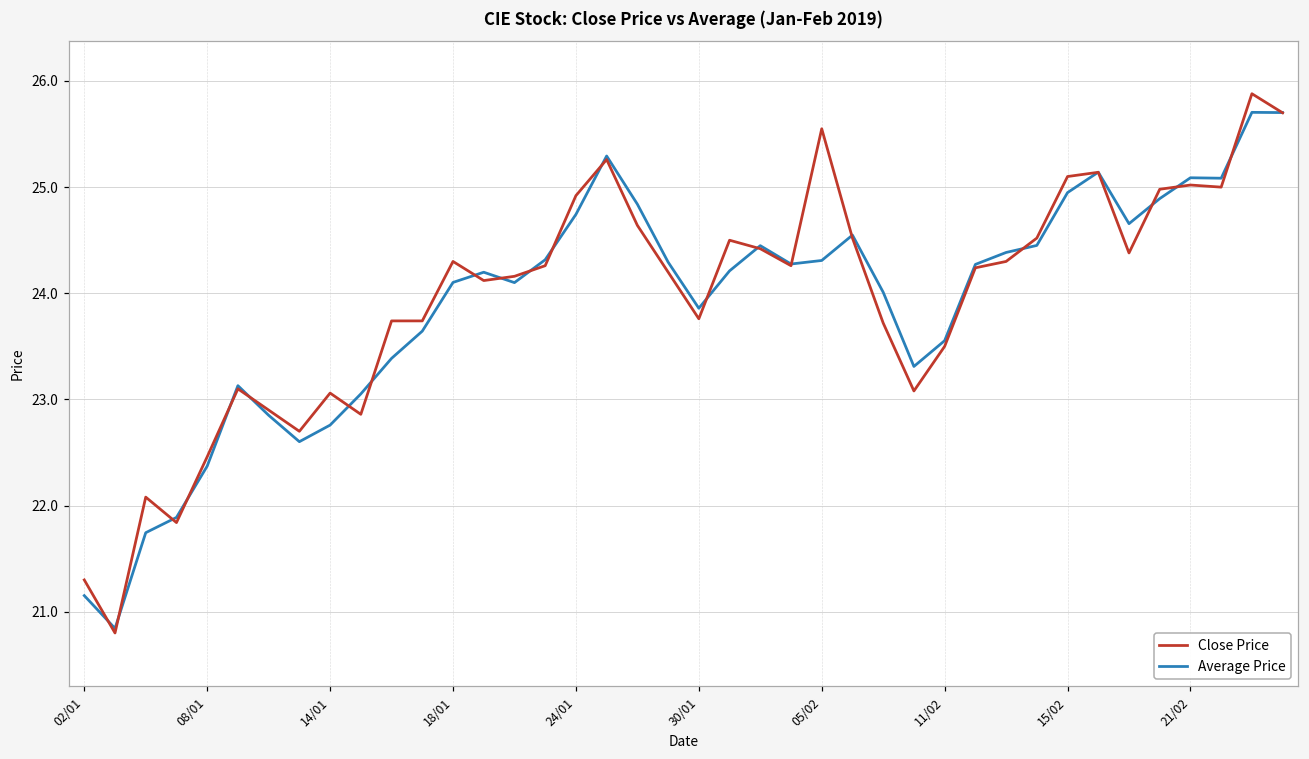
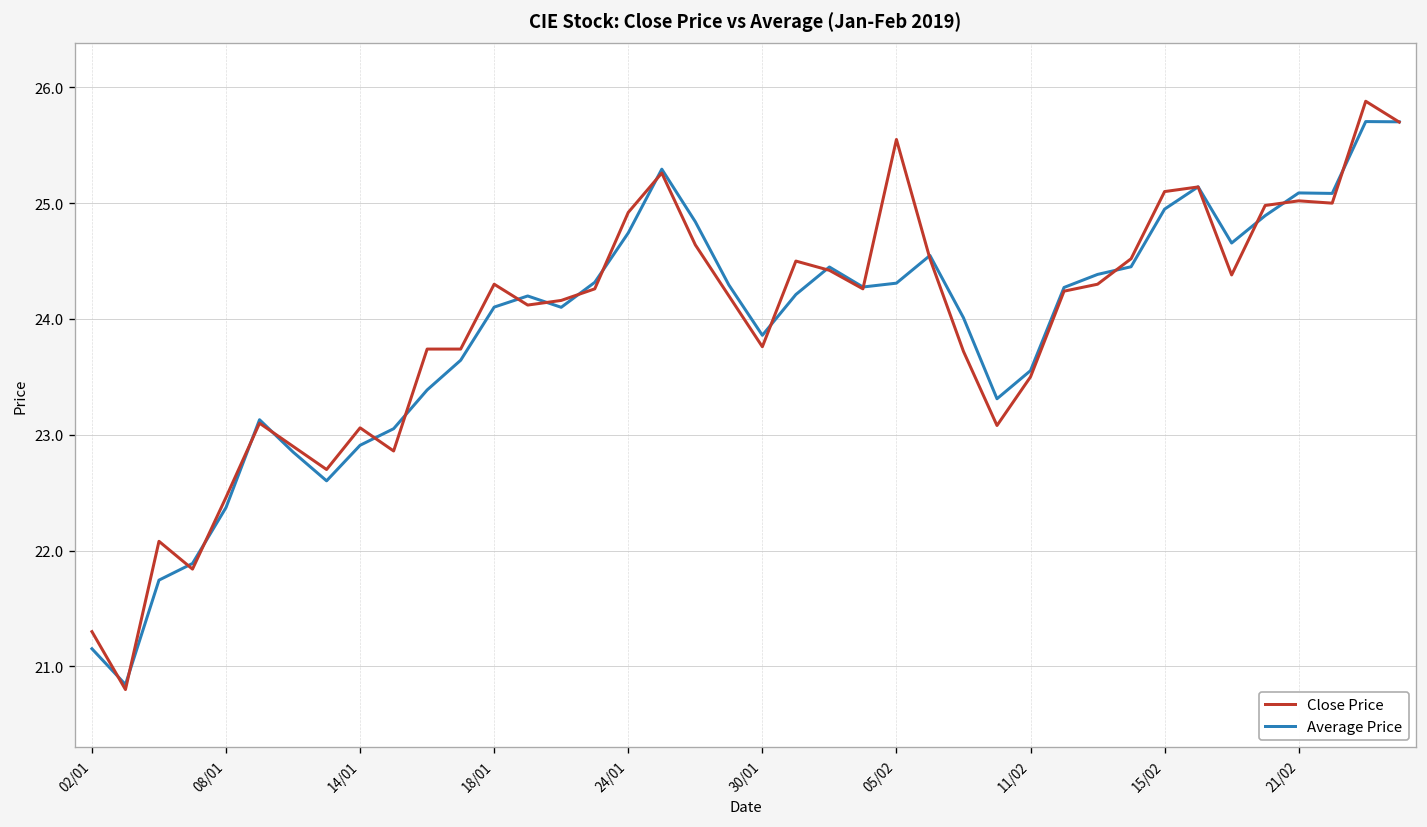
  {
    "Close Price": {
      "02/01": 21.3,
      "08/01": 22.5,
      "14/01": 23.1,
      "18/01": 24.3,
      "24/01": 24.9,
      "30/01": 23.8,
      "05/02": 25.6,
      "11/02": 23.5,
      "15/02": 25.1,
      "21/02": 25.0
    },
    "Average Price": {
      "02/01": 21.2,
      "08/01": 22.4,
-     "14/01": 22.8,
+     "14/01": 22.9,
      "18/01": 24.1,
      "24/01": 24.7,
      "30/01": 23.9,
      "05/02": 24.3,
      "11/02": 23.6,
      "15/02": 24.9,
      "21/02": 25.1
    }
  }
